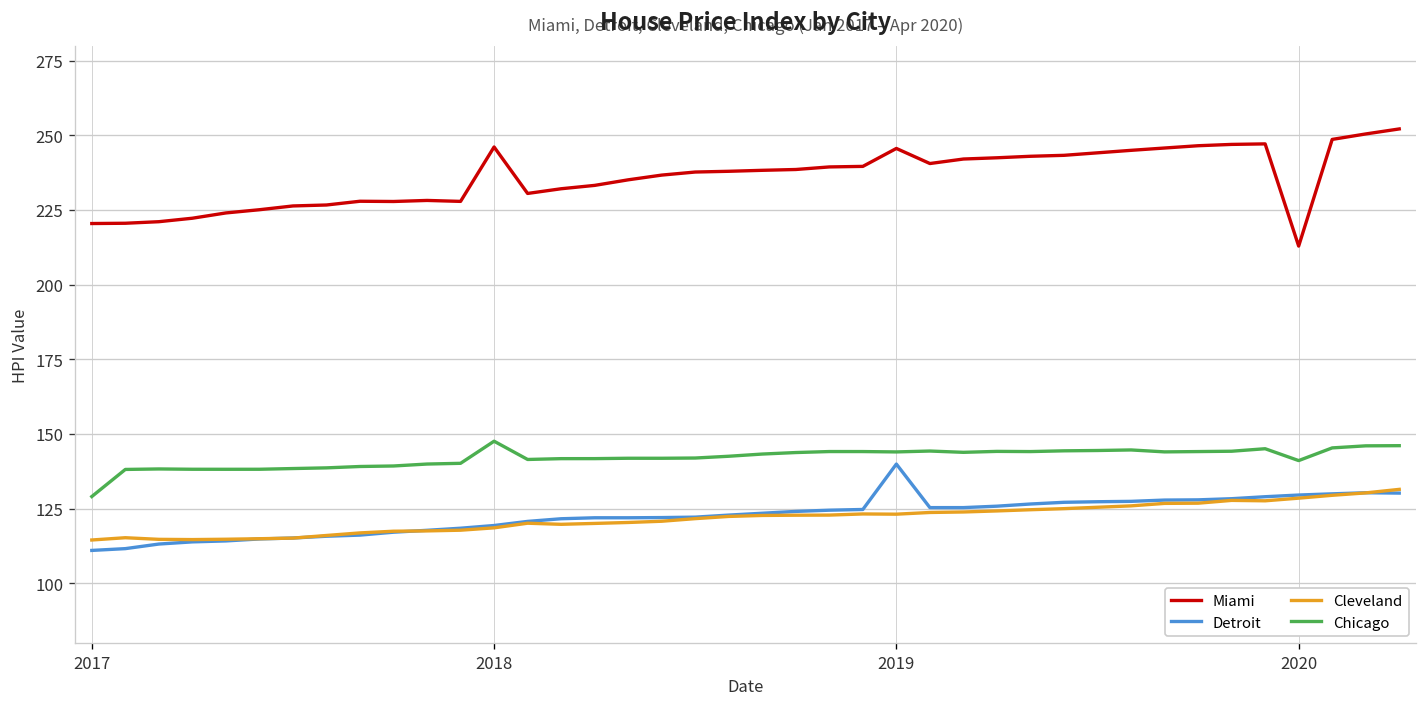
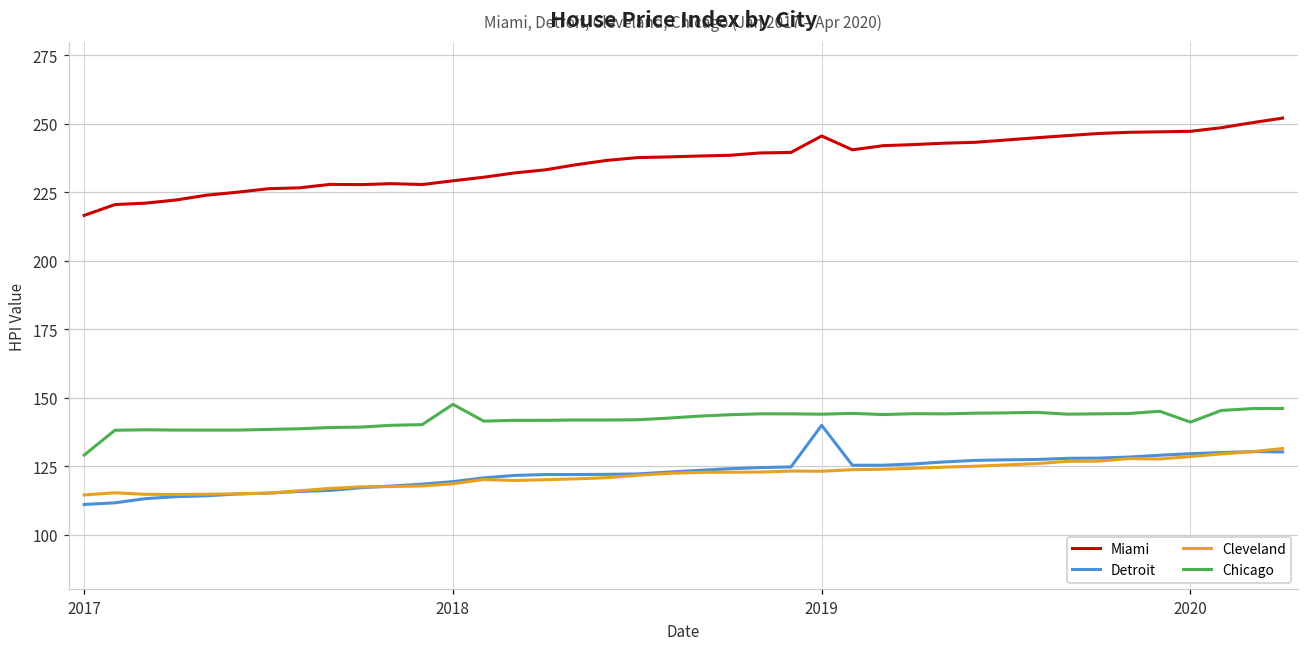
  {
    "Miami": {
-     "2017": 220,
-     "2018": 246,
+     "2017": 217,
+     "2018": 229,
      "2019": 246,
-     "2020": 213
+     "2020": 247
    },
    "Detroit": {
      "2017": 111,
      "2019": 140,
      "2020": 130
    },
    "Cleveland": {
      "2017": 115,
      "2019": 123,
      "2020": 129
    },
    "Chicago": {
      "2017": 129,
      "2018": 148,
      "2019": 144,
      "2020": 141
    }
  }
